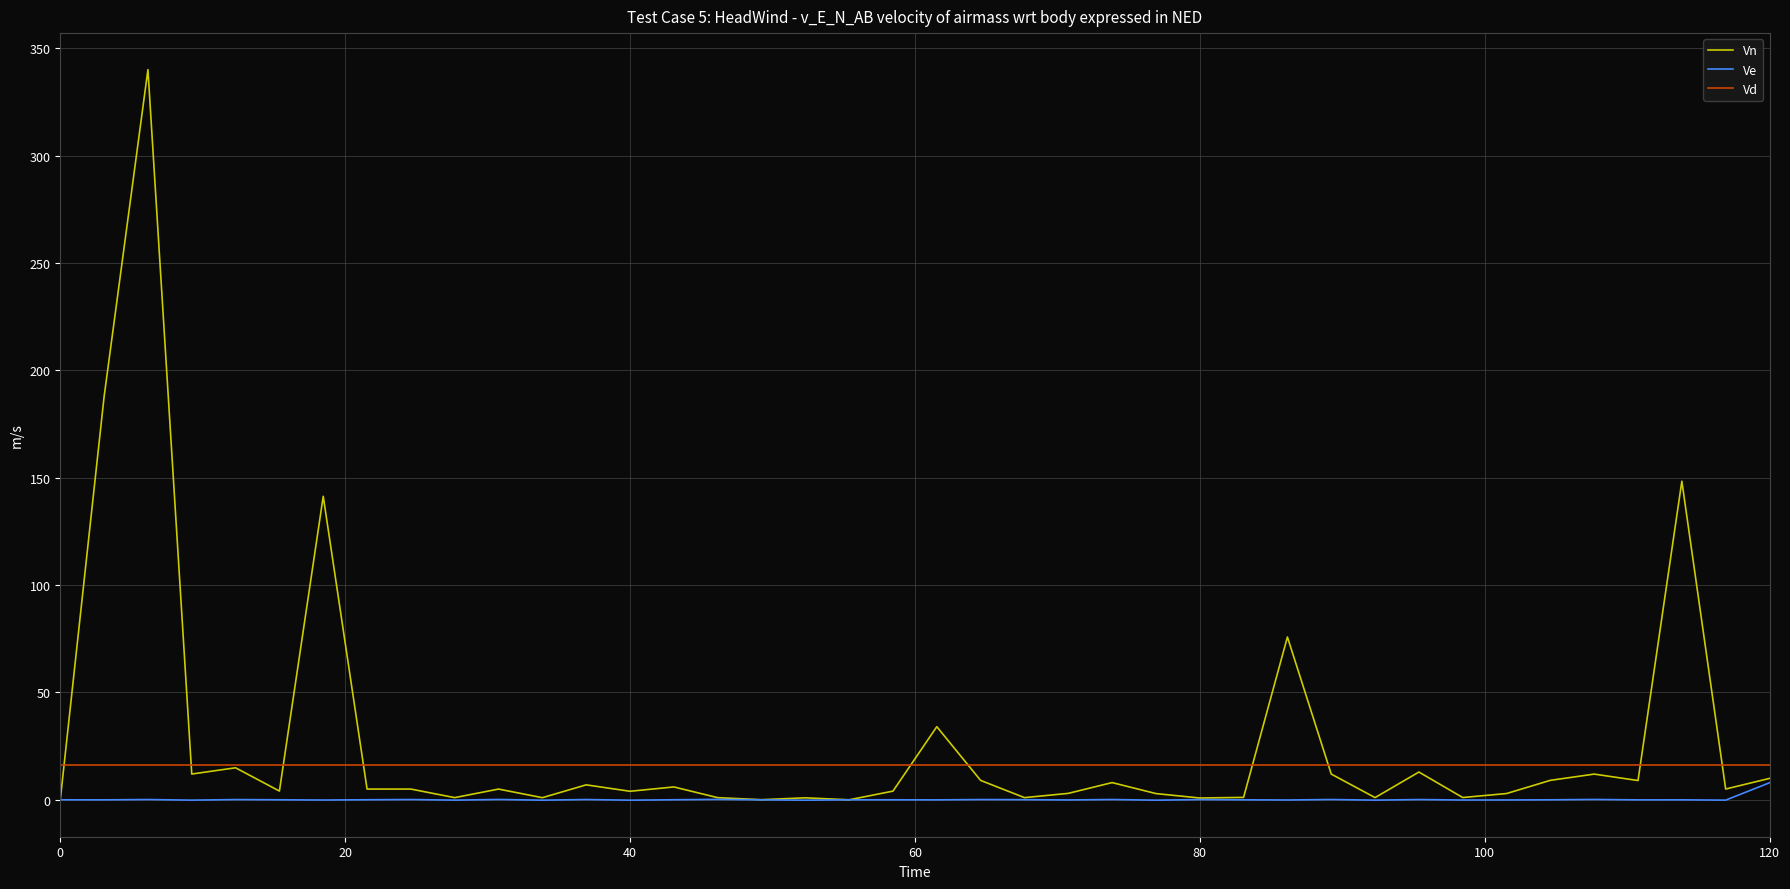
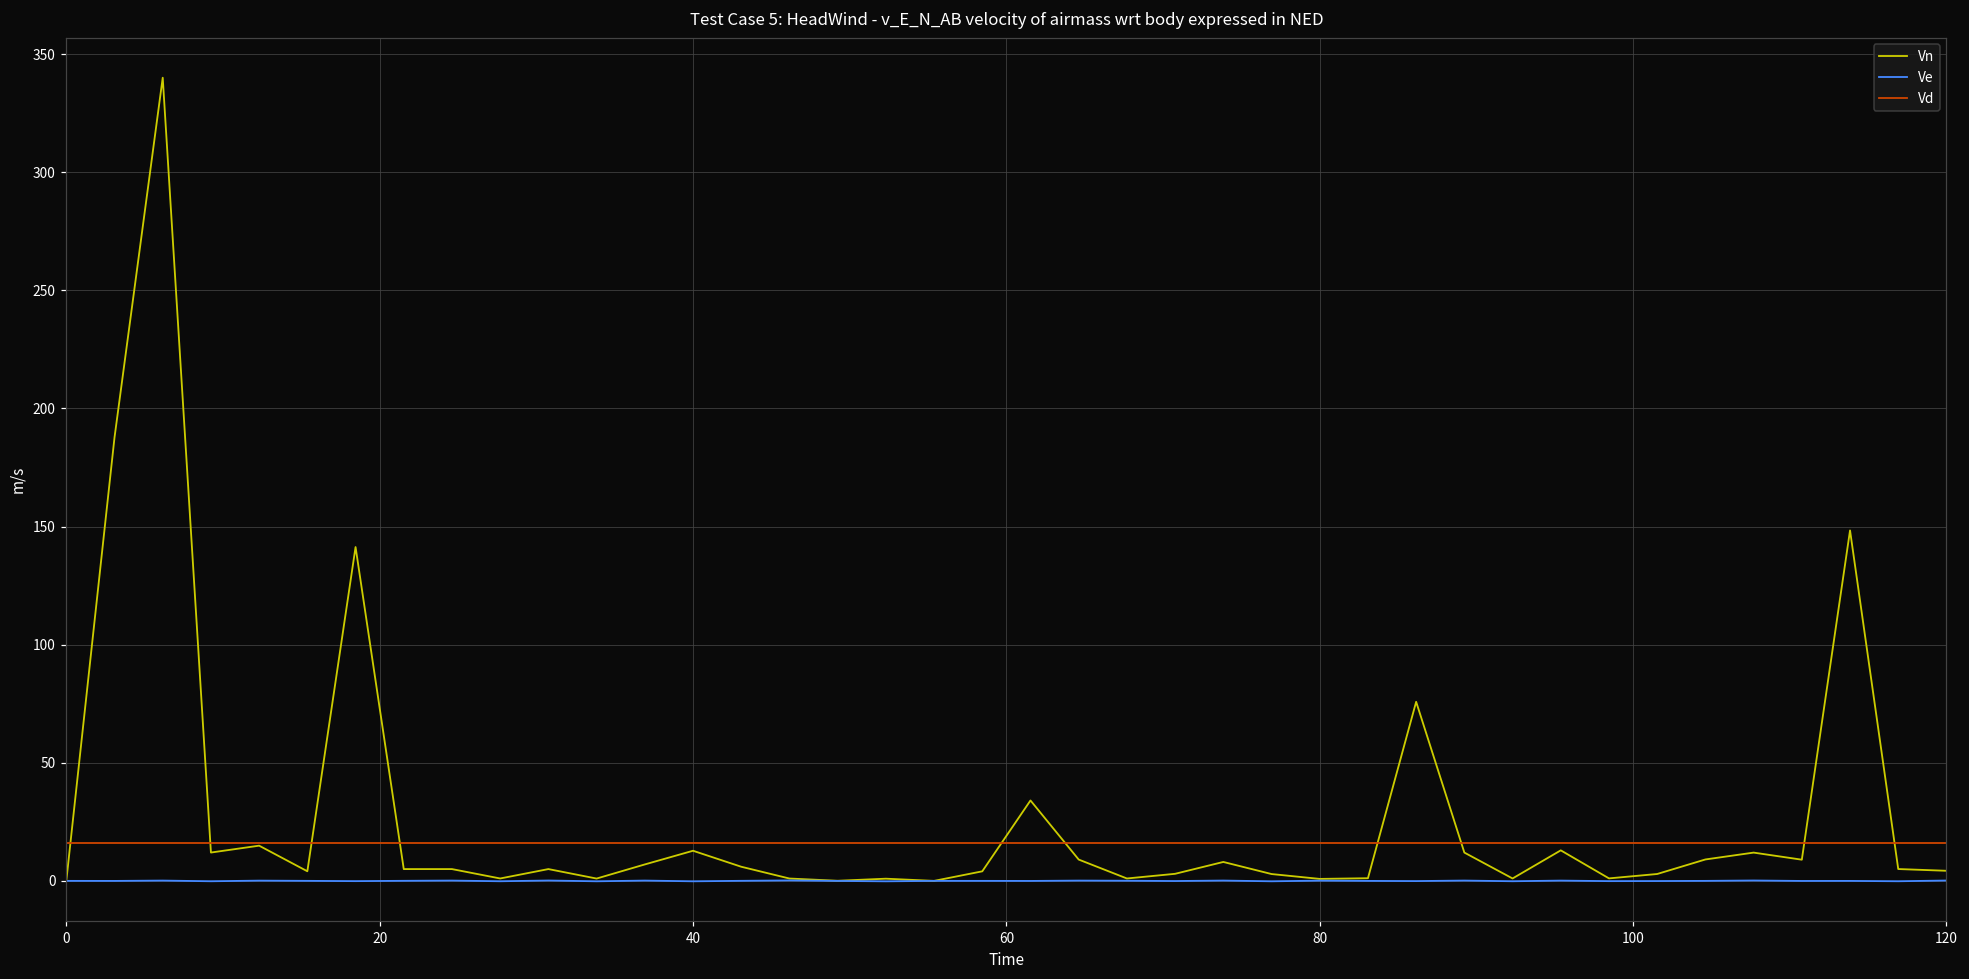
  {
    "Vn": {
-     "40": 4,
-     "120": 10
+     "40": 13,
+     "120": 4
    },
    "Ve": {
      "40": 0,
-     "120": 8
+     "120": 0
    },
    "Vd": {
      "0": 16,
      "40": 16,
      "80": 16,
      "120": 16
    }
  }
